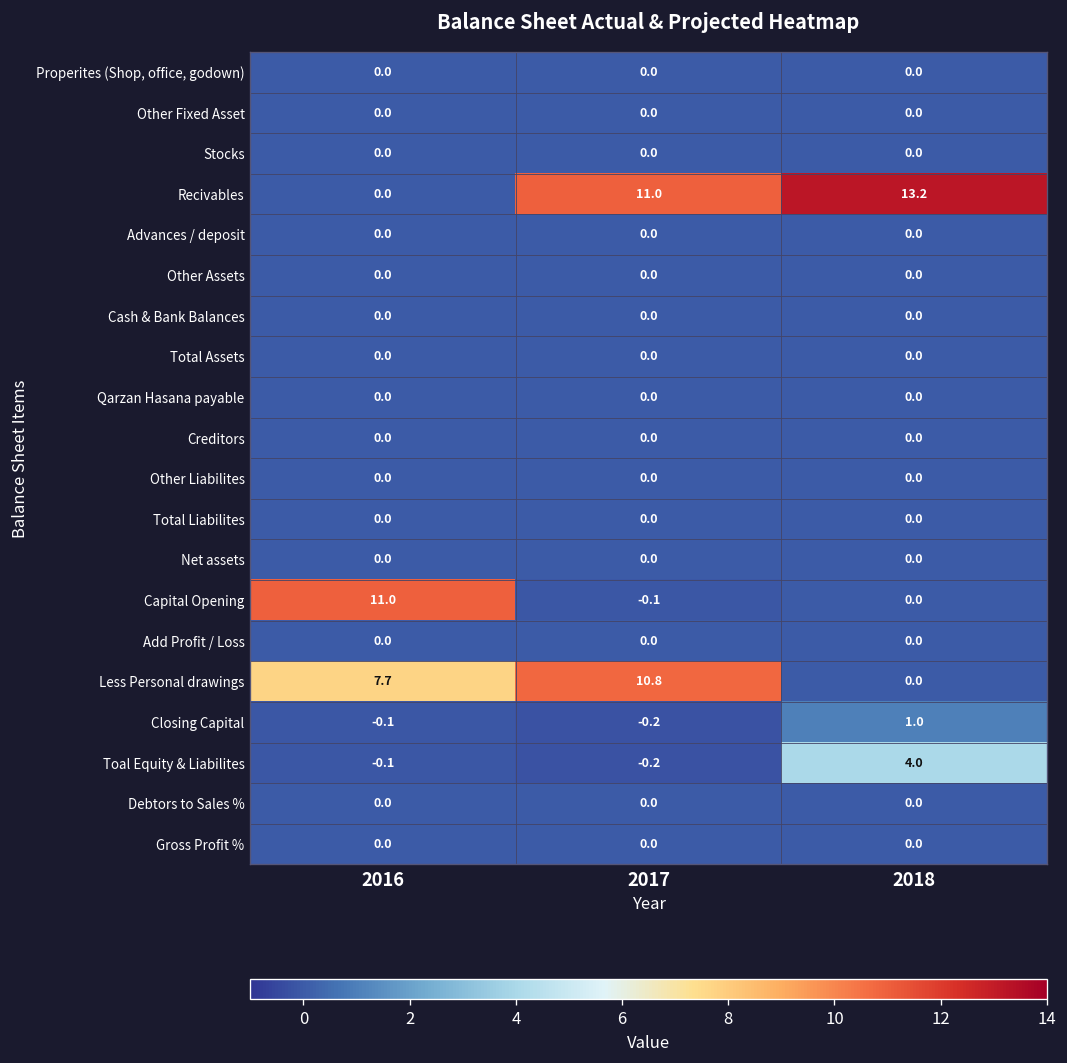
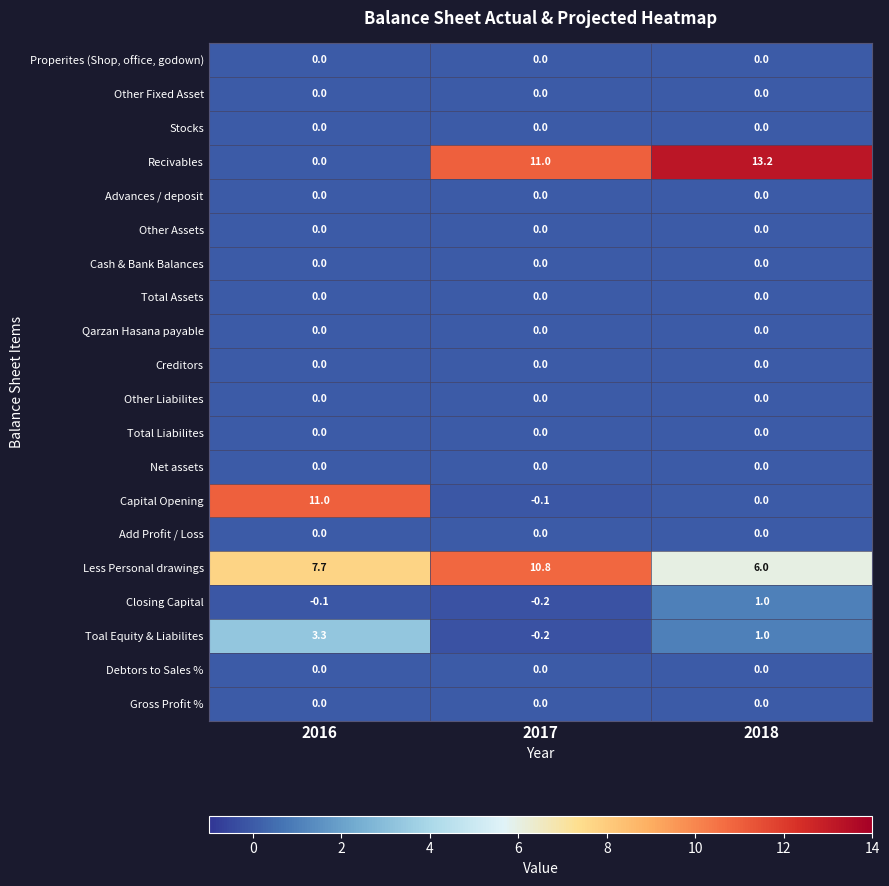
  {
    "Properites (Shop, office, godown)": {
      "2016": 0.0,
      "2017": 0.0,
      "2018": 0.0
    },
    "Other Fixed Asset": {
      "2016": 0.0,
      "2017": 0.0,
      "2018": 0.0
    },
    "Stocks": {
      "2016": 0.0,
      "2017": 0.0,
      "2018": 0.0
    },
    "Recivables": {
      "2016": 0.0,
      "2017": 11.0,
      "2018": 13.2
    },
    "Advances / deposit": {
      "2016": 0.0,
      "2017": 0.0,
      "2018": 0.0
    },
    "Other Assets": {
      "2016": 0.0,
      "2017": 0.0,
      "2018": 0.0
    },
    "Cash & Bank Balances": {
      "2016": 0.0,
      "2017": 0.0,
      "2018": 0.0
    },
    "Total Assets": {
      "2016": 0.0,
      "2017": 0.0,
      "2018": 0.0
    },
    "Qarzan Hasana payable": {
      "2016": 0.0,
      "2017": 0.0,
      "2018": 0.0
    },
    "Creditors": {
      "2016": 0.0,
      "2017": 0.0,
      "2018": 0.0
    },
    "Other Liabilites": {
      "2016": 0.0,
      "2017": 0.0,
      "2018": 0.0
    },
    "Total Liabilites": {
      "2016": 0.0,
      "2017": 0.0,
      "2018": 0.0
    },
    "Net assets": {
      "2016": 0.0,
      "2017": 0.0,
      "2018": 0.0
    },
    "Capital Opening": {
      "2016": 11.0,
      "2017": -0.1,
      "2018": 0.0
    },
    "Add Profit / Loss": {
      "2016": 0.0,
      "2017": 0.0,
      "2018": 0.0
    },
    "Less Personal drawings": {
      "2016": 7.7,
      "2017": 10.8,
-     "2018": 0.0
+     "2018": 6.0
    },
    "Closing Capital": {
      "2016": -0.1,
      "2017": -0.2,
      "2018": 1.0
    },
    "Toal Equity & Liabilites": {
-     "2016": -0.1,
+     "2016": 3.3,
      "2017": -0.2,
-     "2018": 4.0
+     "2018": 1.0
    },
    "Debtors to Sales %": {
      "2016": 0.0,
      "2017": 0.0,
      "2018": 0.0
    },
    "Gross Profit %": {
      "2016": 0.0,
      "2017": 0.0,
      "2018": 0.0
    }
  }
